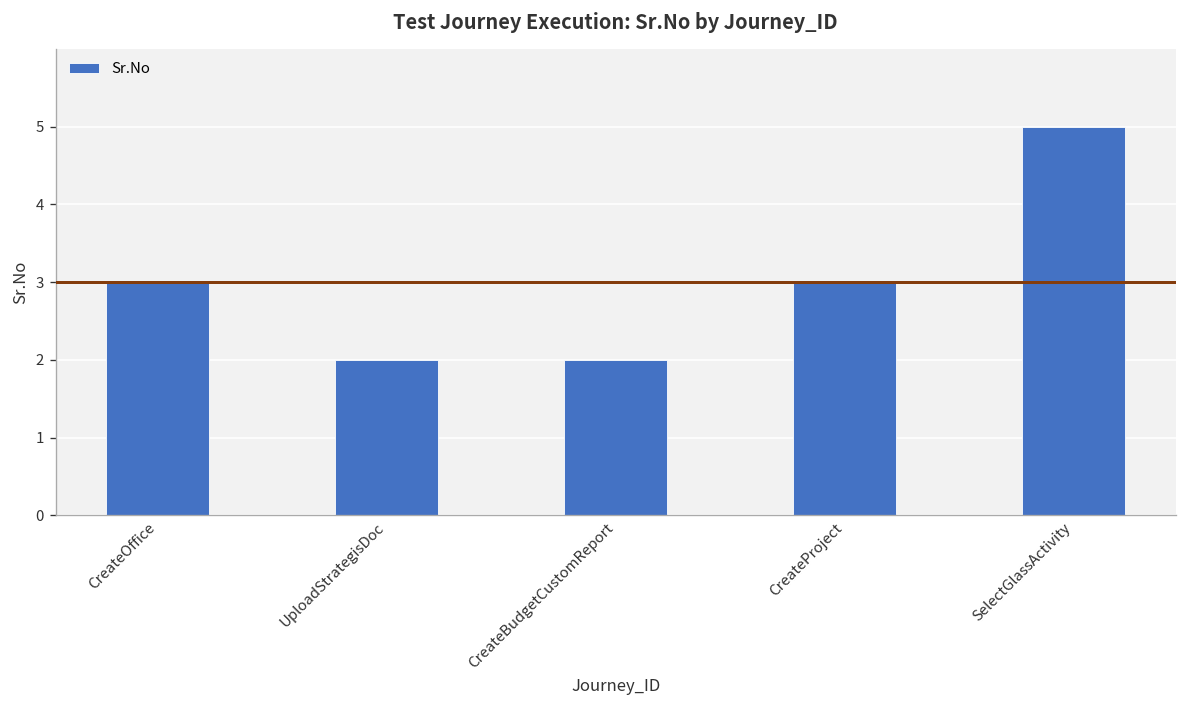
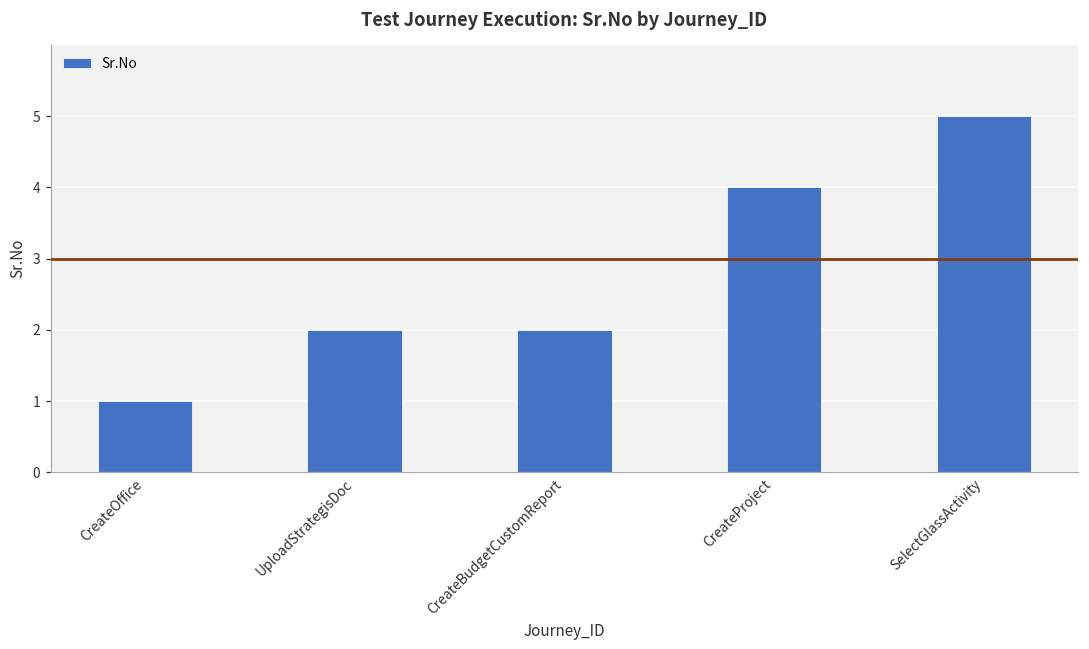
  {
-   "CreateOffice": 3,
+   "CreateOffice": 1,
    "UploadStrategisDoc": 2,
    "CreateBudgetCustomReport": 2,
-   "CreateProject": 3,
+   "CreateProject": 4,
    "SelectGlassActivity": 5
  }
